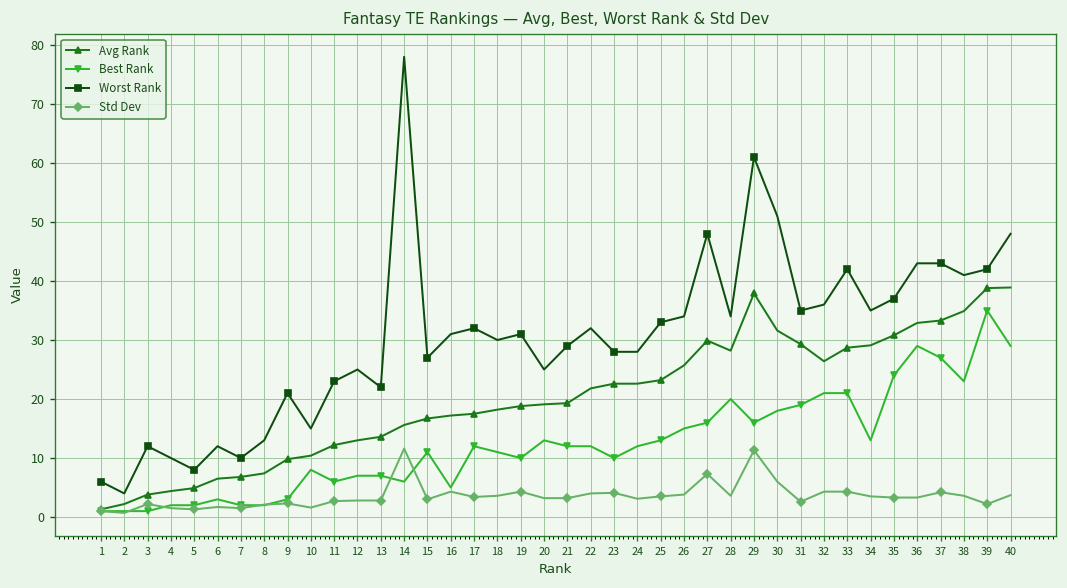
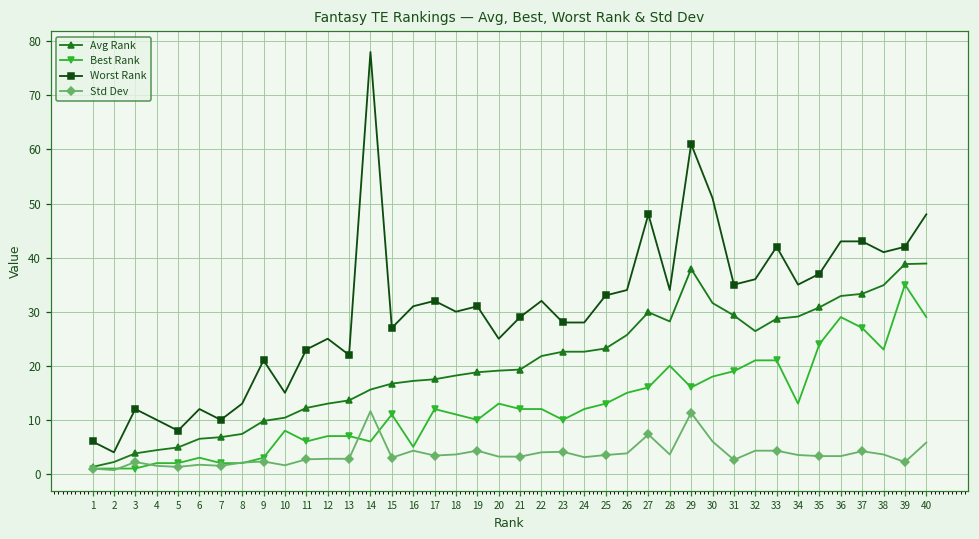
  {
    "Best Rank": {
      "3": 1,
      "5": 2,
      "6": 3,
      "9": 3,
      "10": 8,
      "11": 6,
      "12": 7,
      "13": 7,
      "14": 6,
      "15": 11,
      "16": 5,
      "17": 12,
      "18": 11,
      "19": 10,
      "20": 13,
      "21": 12,
      "22": 12,
      "23": 10,
      "24": 12,
      "25": 13,
      "26": 15,
      "27": 16,
      "28": 20,
      "29": 16,
      "30": 18,
      "31": 19,
      "32": 21,
      "33": 21,
      "34": 13,
      "35": 24,
      "36": 29,
      "37": 27,
      "38": 23,
      "39": 35,
      "40": 29
    },
    "Std Dev": {
      "3": 2,
      "5": 1,
      "6": 2,
      "9": 2,
      "10": 2,
      "11": 3,
      "12": 3,
      "13": 3,
      "14": 12,
      "15": 3,
      "16": 4,
      "17": 3,
      "18": 4,
      "19": 4,
      "20": 3,
      "21": 3,
      "22": 4,
      "23": 4,
      "24": 3,
      "25": 4,
      "26": 4,
      "27": 7,
      "28": 4,
      "29": 11,
      "30": 6,
      "31": 3,
      "32": 4,
      "33": 4,
      "34": 4,
      "35": 3,
      "36": 3,
      "37": 4,
      "38": 4,
      "39": 2,
-     "40": 4
+     "40": 6
    }
  }
